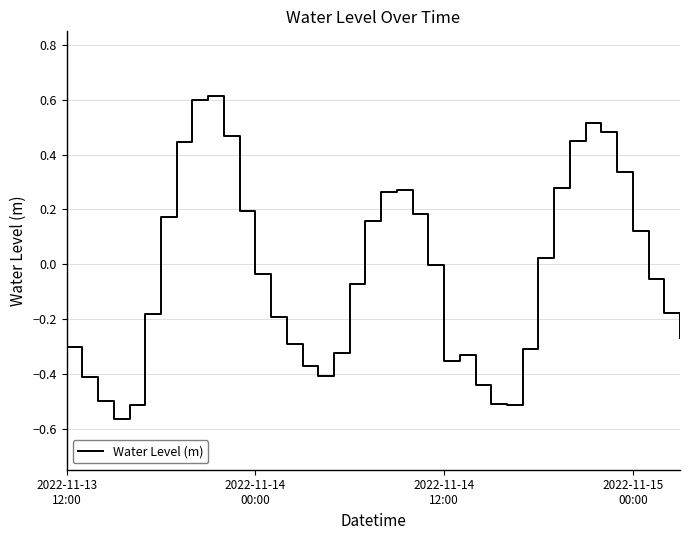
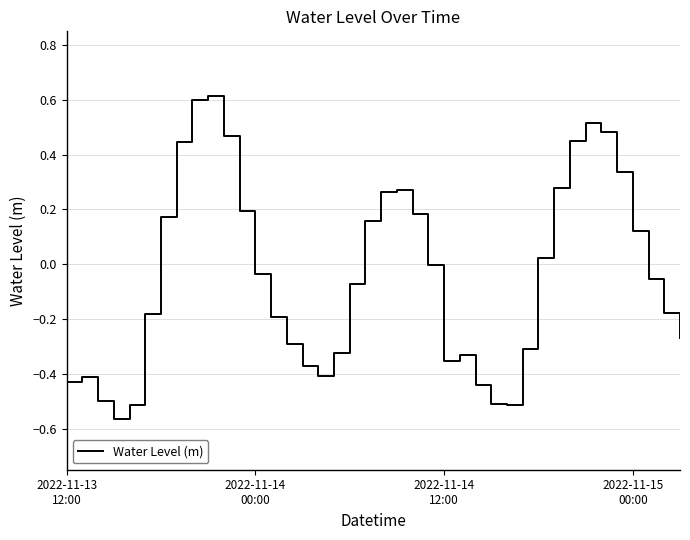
  {
-   "2022-11-13 12:00": -0.30,
+   "2022-11-13 12:00": -0.43,
    "2022-11-14 00:00": -0.04,
    "2022-11-14 12:00": -0.35,
    "2022-11-15 00:00": 0.12
  }
